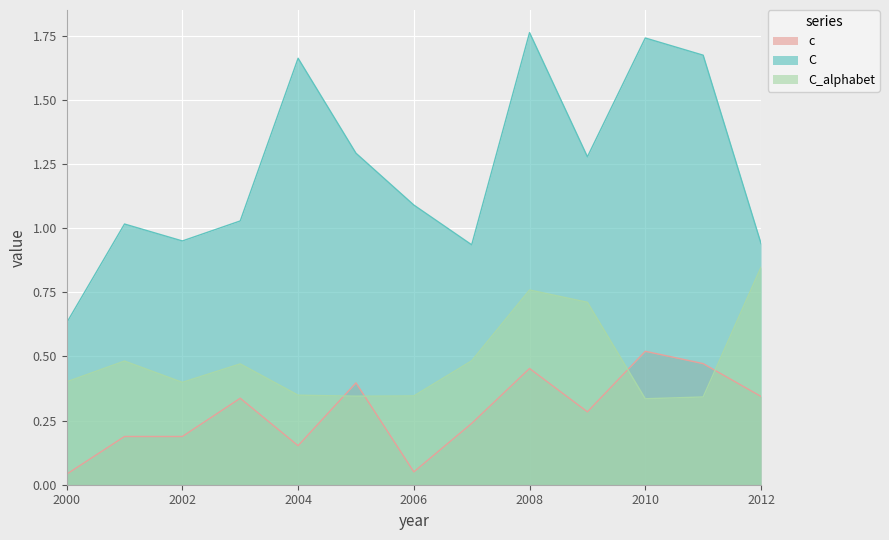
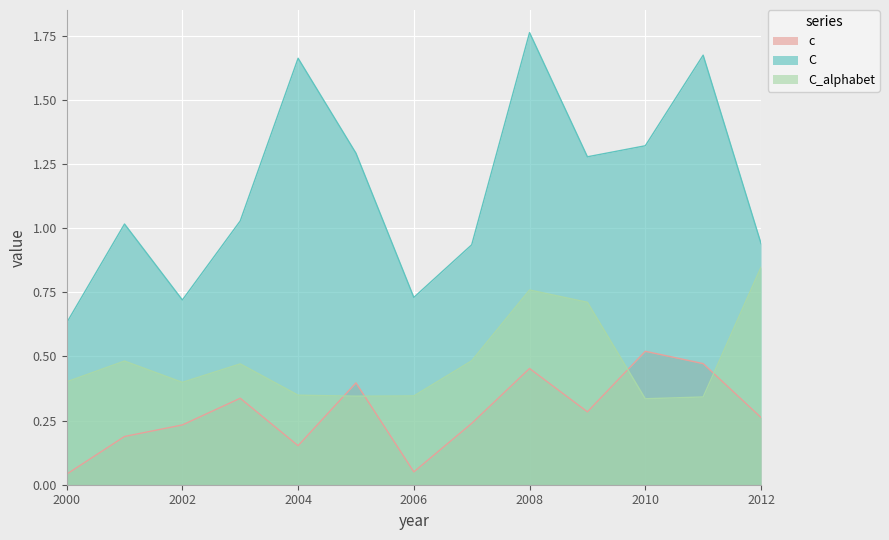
  {
    "c": {
      "2000": 0.04,
-     "2002": 0.19,
+     "2002": 0.23,
      "2004": 0.15,
      "2006": 0.05,
      "2008": 0.45,
      "2010": 0.52,
-     "2012": 0.34
+     "2012": 0.26
    },
    "C": {
      "2000": 0.63,
-     "2002": 0.95,
+     "2002": 0.72,
      "2004": 1.66,
-     "2006": 1.09,
+     "2006": 0.73,
      "2008": 1.76,
-     "2010": 1.74,
+     "2010": 1.32,
      "2012": 0.94
    },
    "C_alphabet": {
      "2000": 0.40,
      "2002": 0.40,
      "2004": 0.35,
      "2006": 0.35,
      "2008": 0.76,
      "2010": 0.34,
      "2012": 0.85
    }
  }
